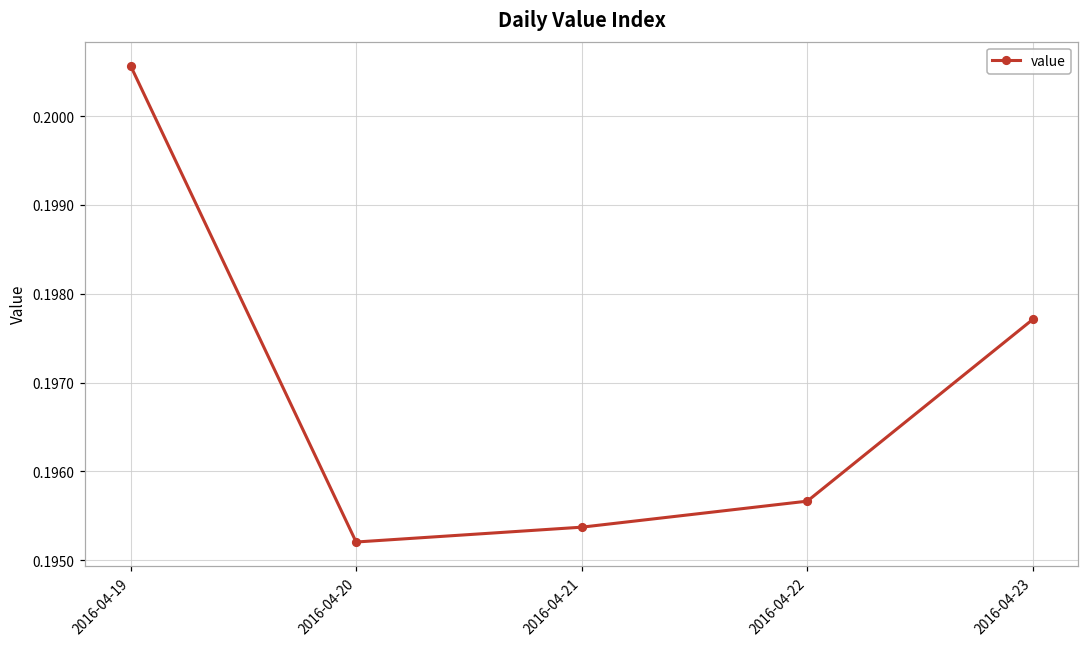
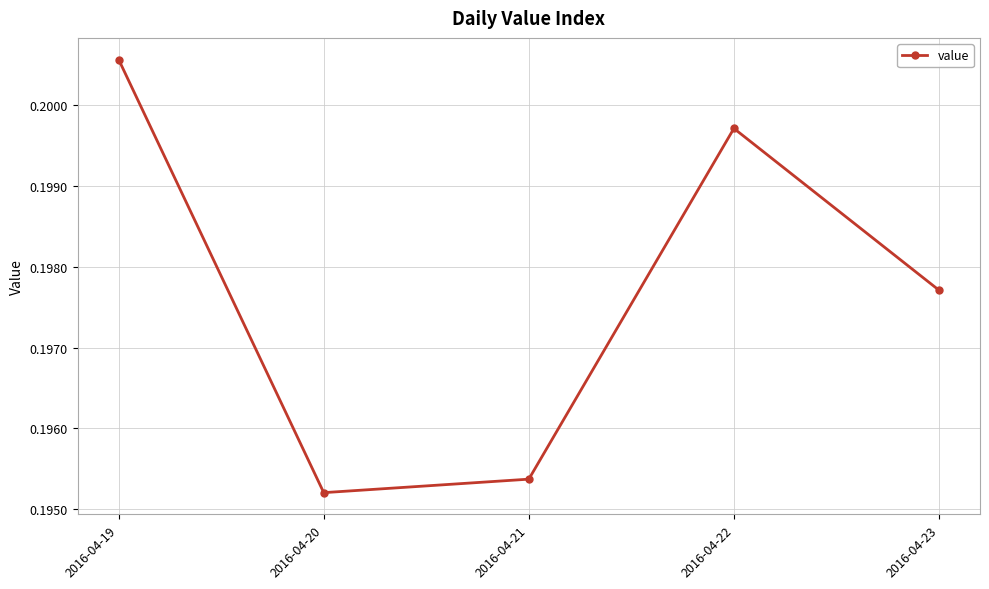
  {
    "2016-04-19": 0.2006,
    "2016-04-20": 0.1952,
    "2016-04-21": 0.1954,
-   "2016-04-22": 0.1957,
+   "2016-04-22": 0.1997,
    "2016-04-23": 0.1977
  }
